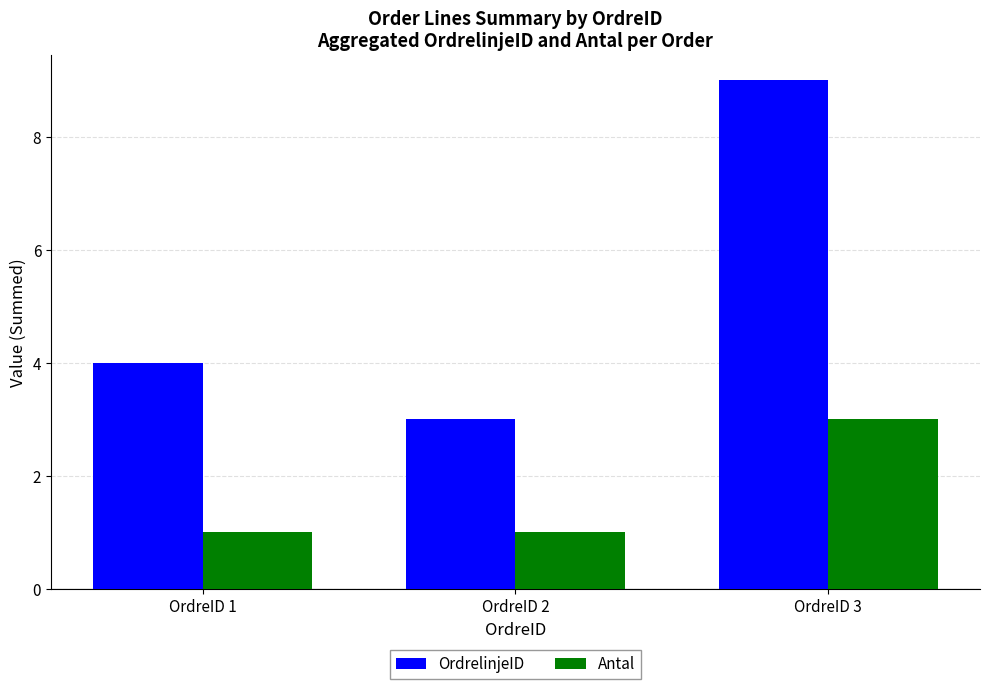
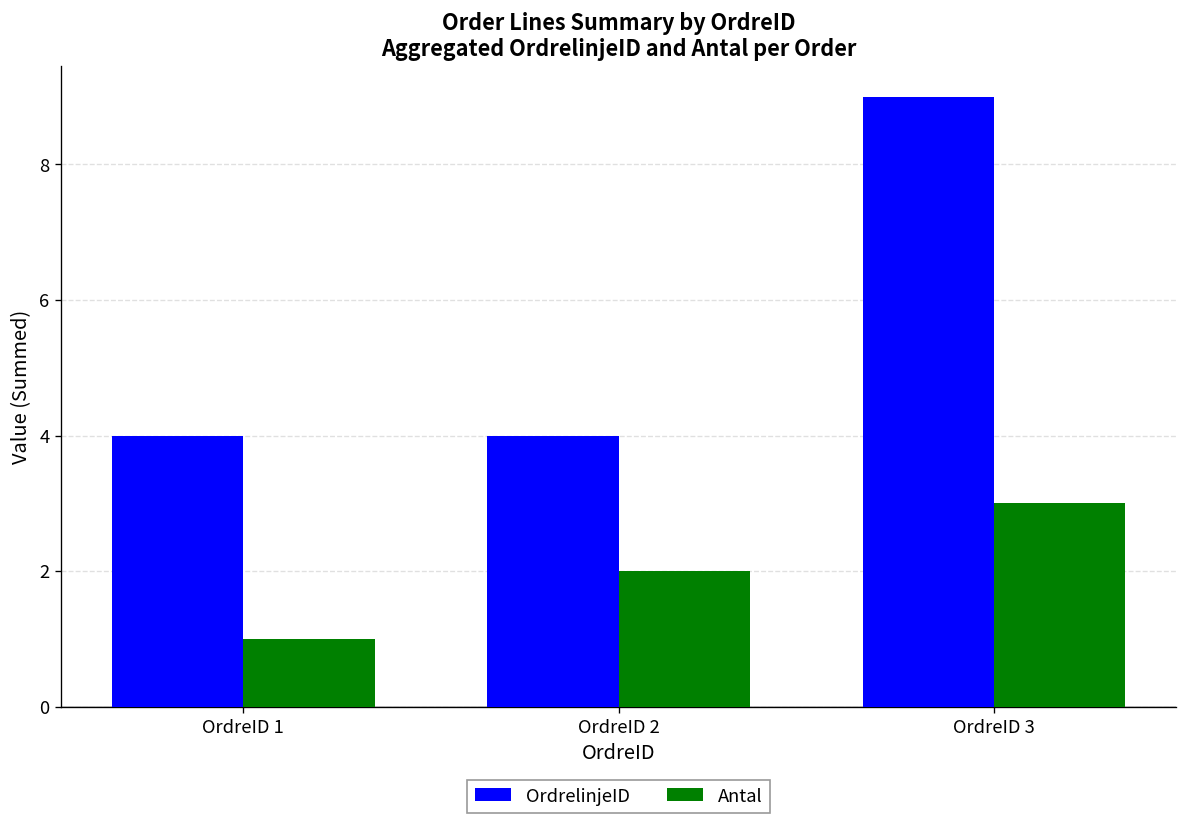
  {
    "OrdrelinjeID": {
      "OrdreID 1": 4,
-     "OrdreID 2": 3,
+     "OrdreID 2": 4,
      "OrdreID 3": 9
    },
    "Antal": {
      "OrdreID 1": 1,
-     "OrdreID 2": 1,
+     "OrdreID 2": 2,
      "OrdreID 3": 3
    }
  }
